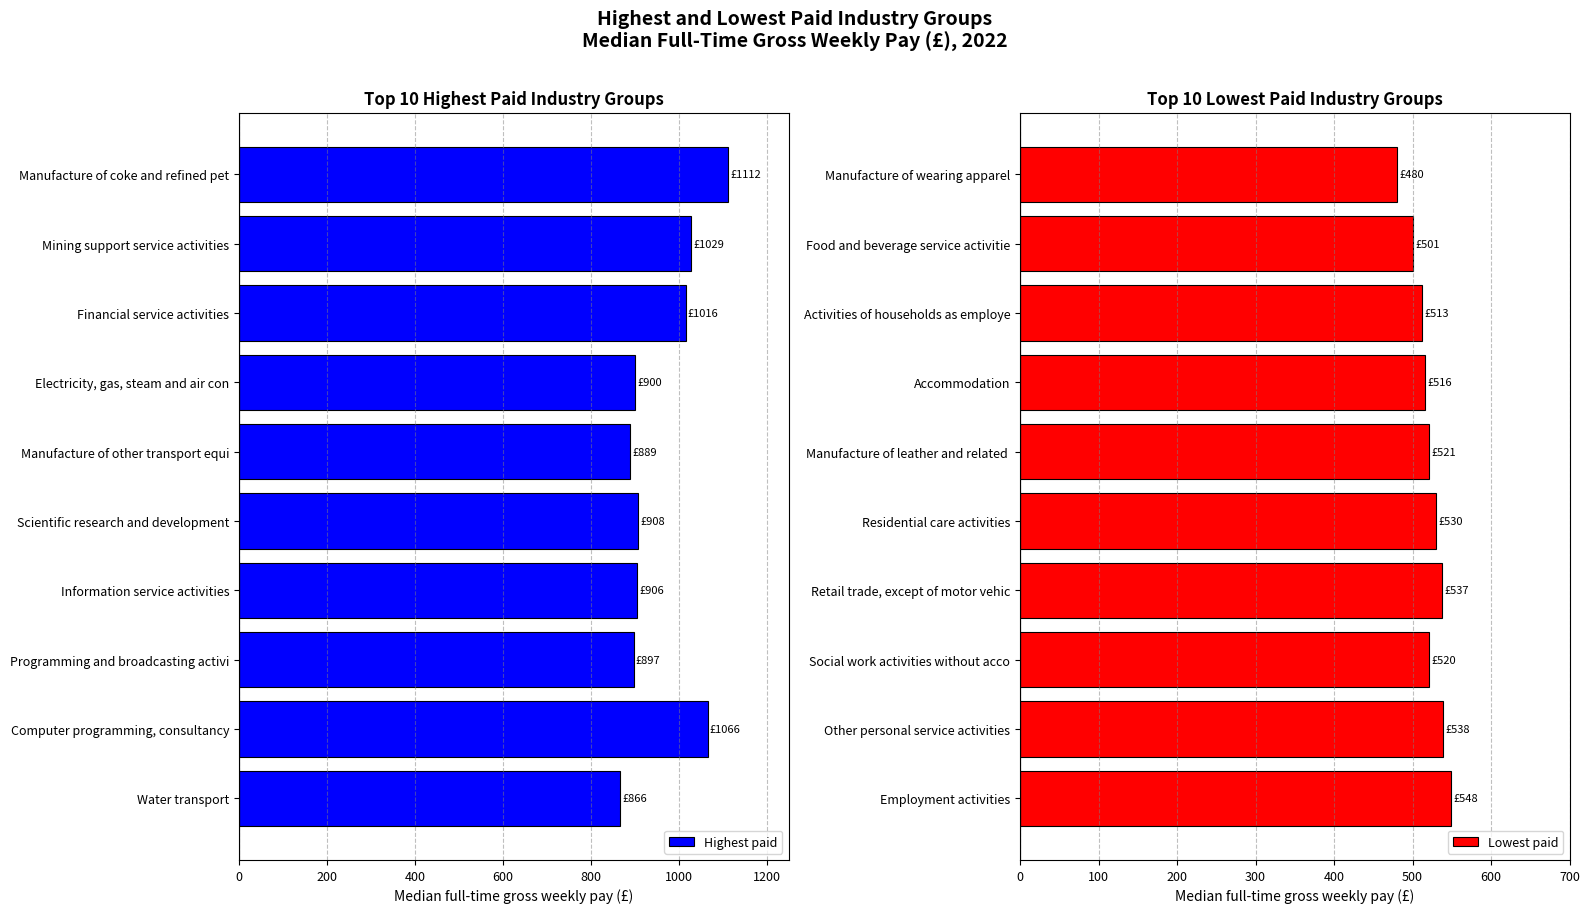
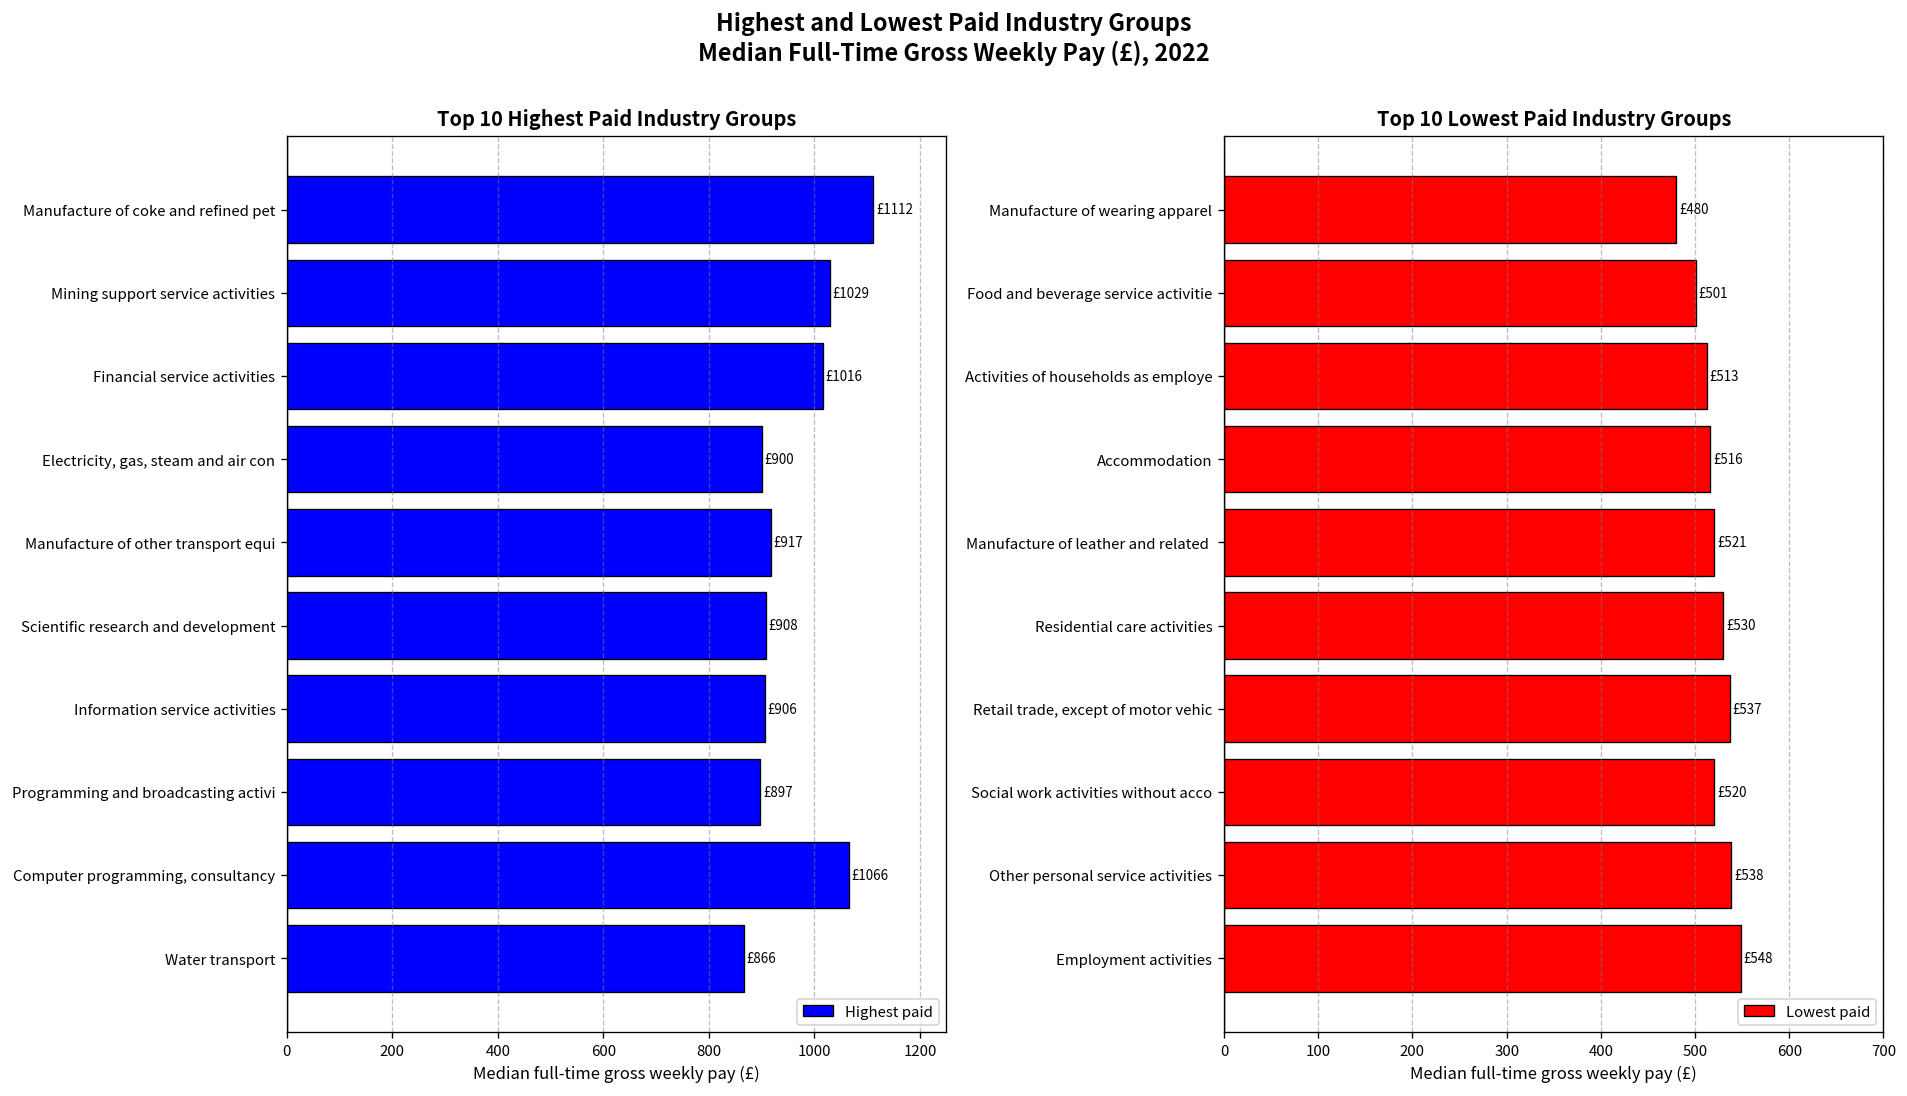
  {
    "Top 10 Highest Paid Industry Groups": {
      "Manufacture of coke and refined pet": "£1112",
      "Mining support service activities": "£1029",
      "Financial service activities": "£1016",
      "Electricity, gas, steam and air con": "£900",
-     "Manufacture of other transport equi": "£889",
+     "Manufacture of other transport equi": "£917",
      "Scientific research and development": "£908",
      "Information service activities": "£906",
      "Programming and broadcasting activi": "£897",
      "Computer programming, consultancy": "£1066",
      "Water transport": "£866"
    },
    "Top 10 Lowest Paid Industry Groups": {
      "Manufacture of wearing apparel": "£480",
      "Food and beverage service activitie": "£501",
      "Activities of households as employe": "£513",
      "Accommodation": "£516",
      "Manufacture of leather and related": "£521",
      "Residential care activities": "£530",
      "Retail trade, except of motor vehic": "£537",
      "Social work activities without acco": "£520",
      "Other personal service activities": "£538",
      "Employment activities": "£548"
    }
  }
